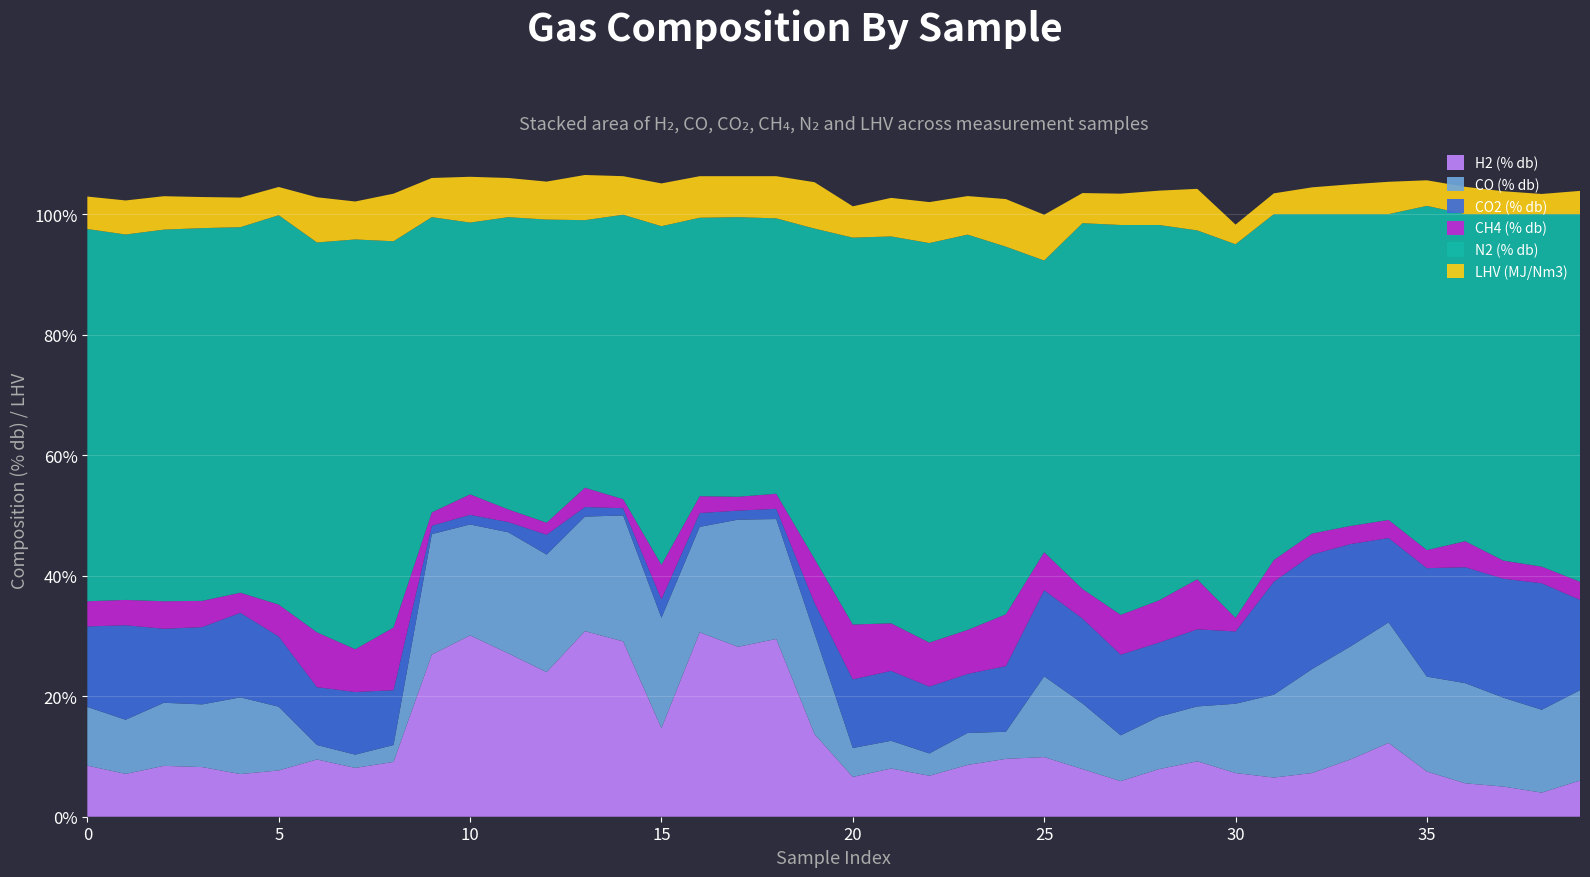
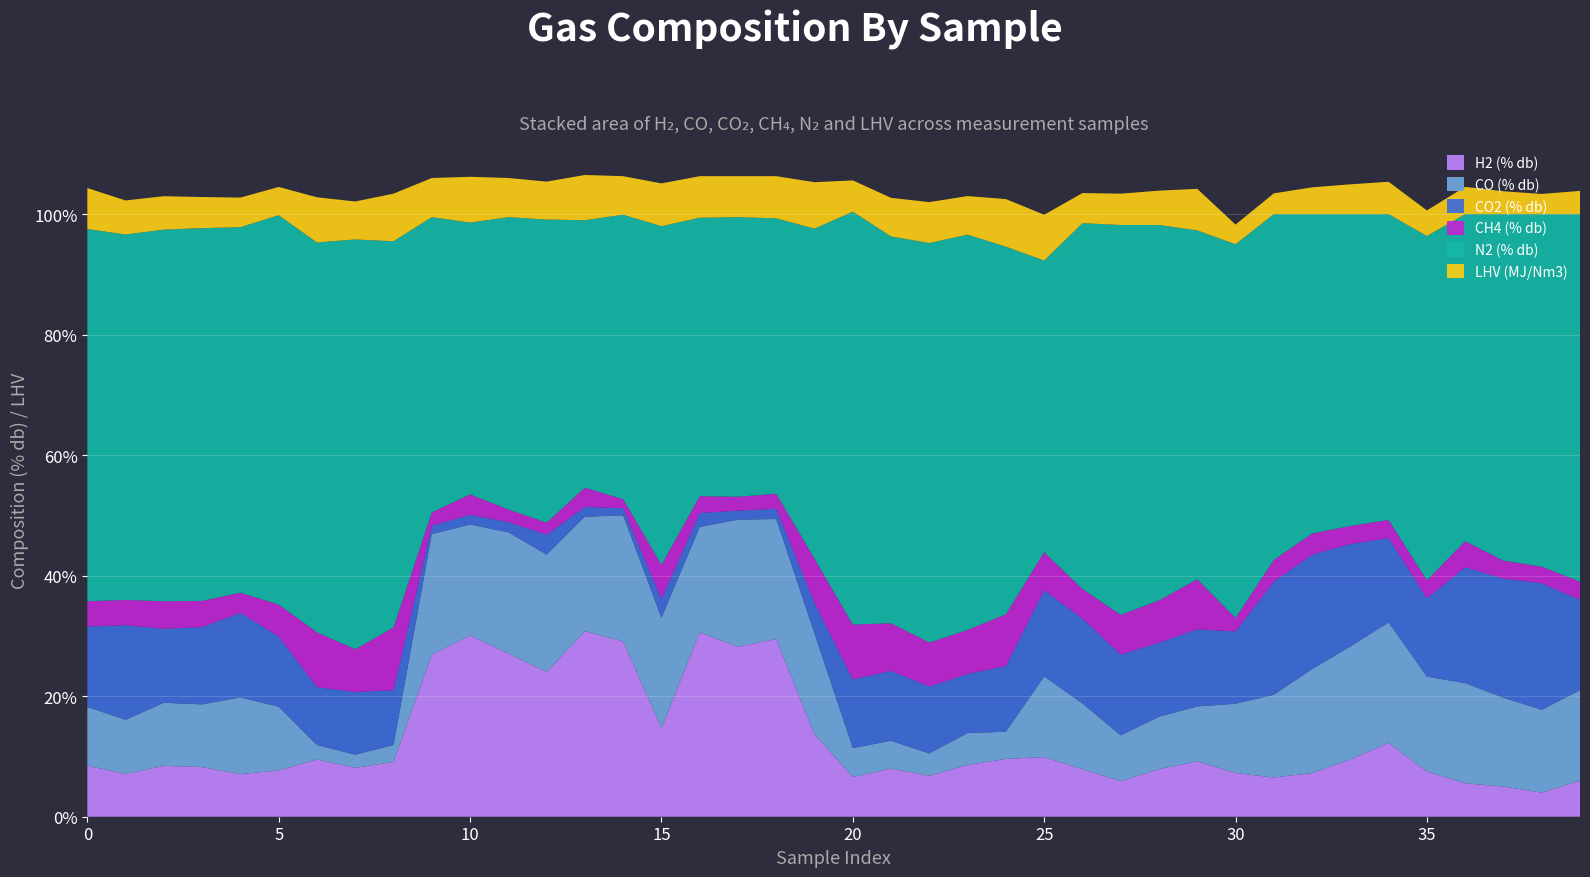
  {
    "H2 (% db)": {
      "0": "8%",
      "5": "8%",
      "10": "30%",
      "15": "15%",
      "20": "7%",
      "25": "10%",
      "30": "7%",
      "35": "8%"
    },
    "CO (% db)": {
      "0": "10%",
      "5": "11%",
      "10": "18%",
      "15": "18%",
      "20": "5%",
      "25": "13%",
      "30": "12%",
      "35": "16%"
    },
    "CO2 (% db)": {
      "0": "13%",
      "5": "12%",
      "10": "2%",
      "15": "3%",
      "20": "11%",
      "25": "14%",
      "30": "12%",
-     "35": "18%"
+     "35": "13%"
    },
    "CH4 (% db)": {
      "0": "4%",
      "5": "5%",
      "10": "3%",
      "15": "6%",
      "20": "9%",
      "25": "6%",
      "30": "2%",
      "35": "3%"
    },
    "N2 (% db)": {
      "0": "62%",
      "5": "65%",
      "10": "45%",
      "15": "56%",
-     "20": "64%",
+     "20": "69%",
      "25": "48%",
      "30": "62%",
      "35": "57%"
    },
    "LHV (MJ/Nm3)": {
-     "0": "5%",
+     "0": "7%",
      "5": "5%",
      "10": "8%",
      "15": "7%",
      "20": "5%",
      "25": "8%",
      "30": "3%",
      "35": "4%"
    }
  }
